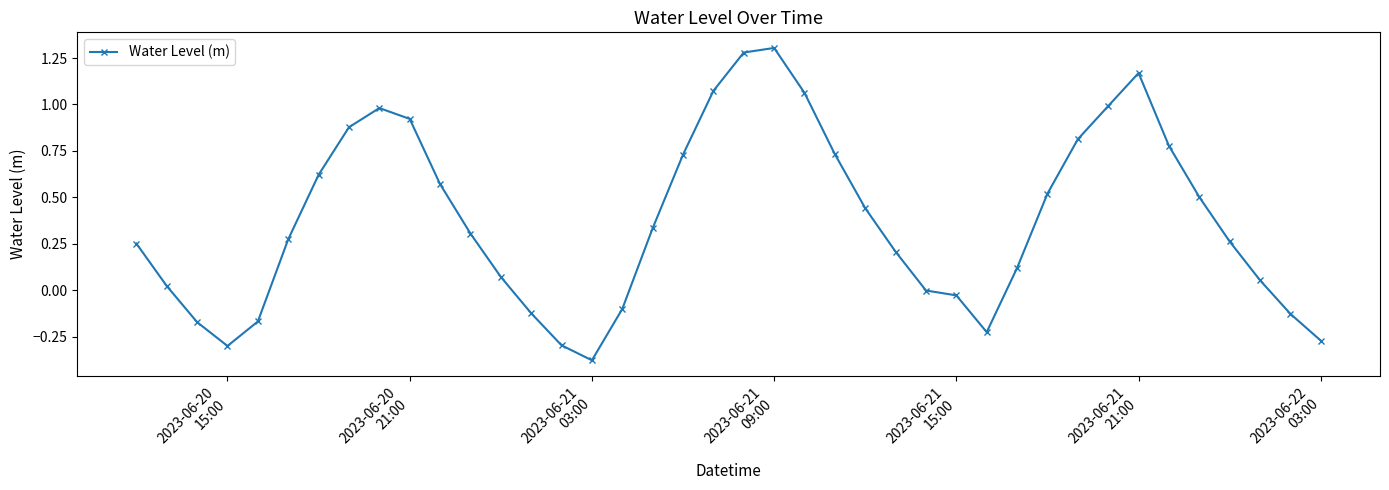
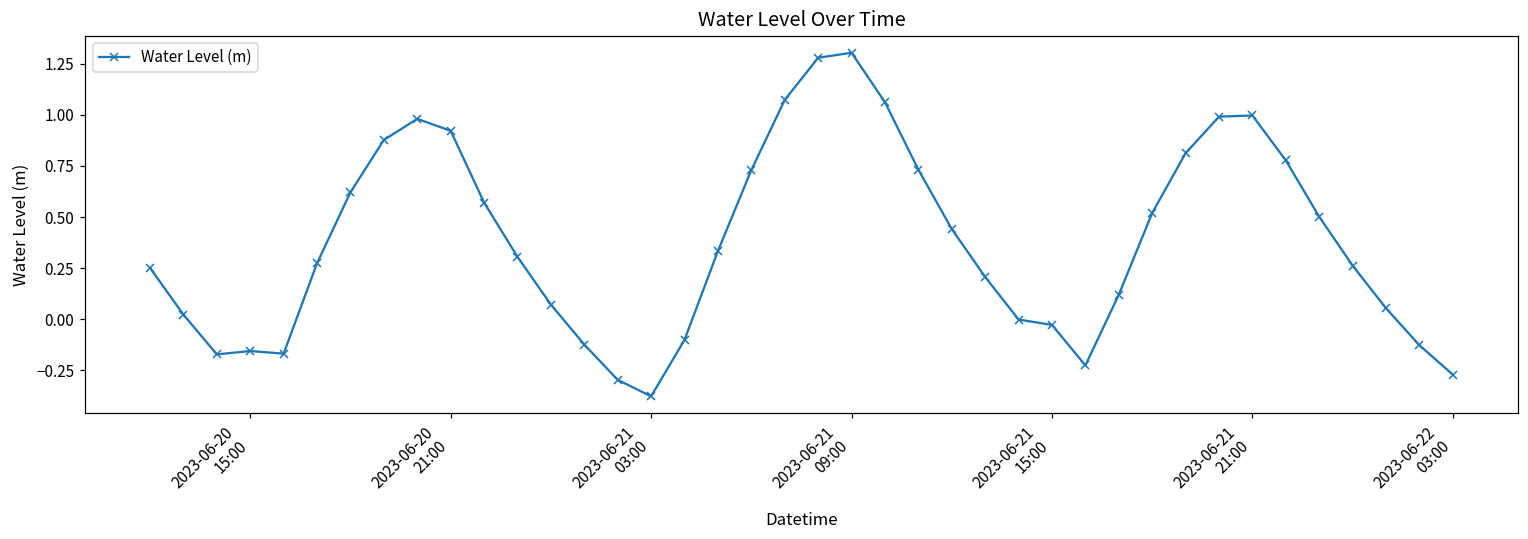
  {
-   "2023-06-20 15:00": -0.30,
+   "2023-06-20 15:00": -0.16,
    "2023-06-20 21:00": 0.92,
    "2023-06-21 03:00": -0.38,
    "2023-06-21 09:00": 1.30,
    "2023-06-21 15:00": -0.03,
-   "2023-06-21 21:00": 1.17,
+   "2023-06-21 21:00": 1.00,
    "2023-06-22 03:00": -0.27
  }
